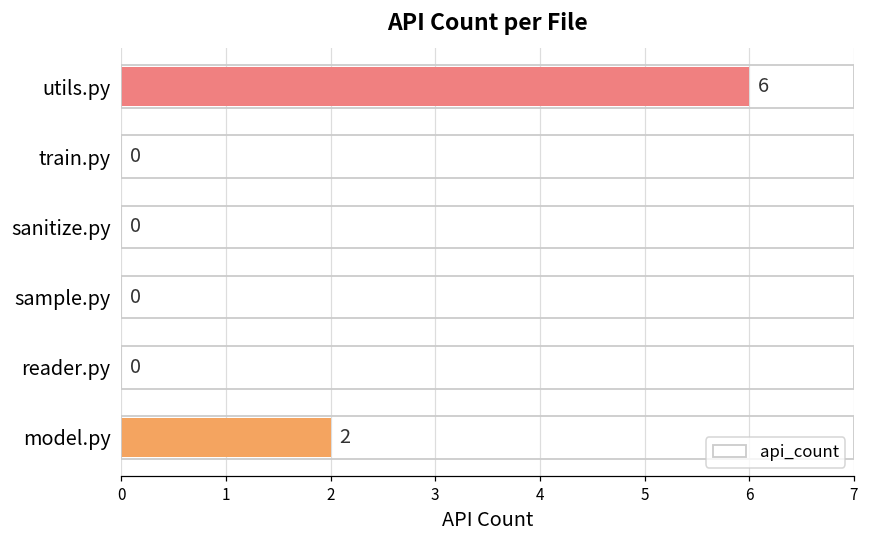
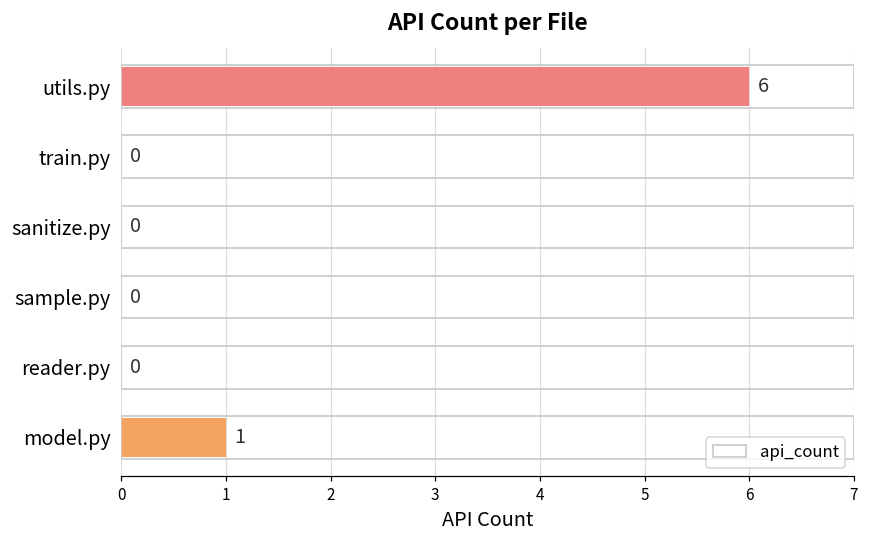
  {
    "utils.py": 6,
    "train.py": 0,
    "sanitize.py": 0,
    "sample.py": 0,
    "reader.py": 0,
-   "model.py": 2
+   "model.py": 1
  }
